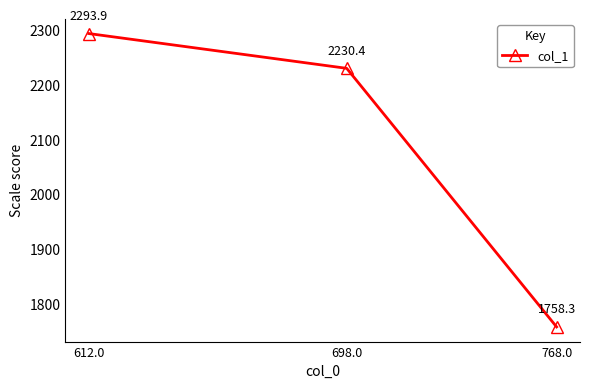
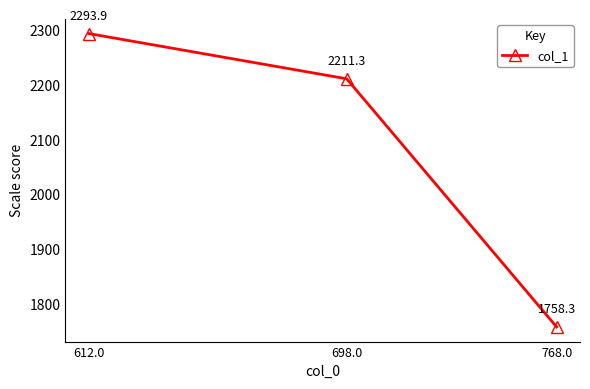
  {
    "612.0": 2293.9,
-   "698.0": 2230.4,
+   "698.0": 2211.3,
    "768.0": 1758.3
  }
